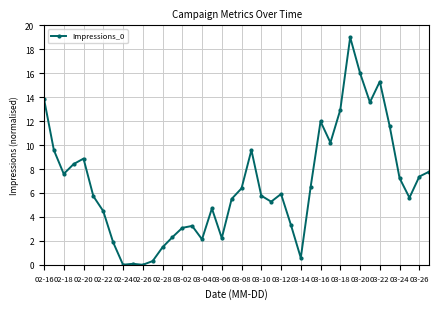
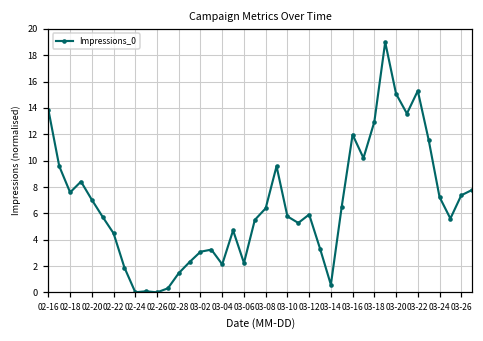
  {
    "02-16": 13.9,
    "02-18": 7.6,
-   "02-20": 8.9,
+   "02-20": 7.0,
    "02-22": 4.5,
    "02-24": 0.0,
    "02-26": 0.0,
    "02-28": 1.5,
    "03-02": 3.1,
    "03-04": 2.1,
    "03-06": 2.2,
    "03-08": 6.4,
    "03-10": 5.8,
    "03-12": 5.9,
    "03-14": 0.6,
    "03-16": 12.0,
    "03-18": 12.9,
-   "03-20": 16.0,
+   "03-20": 15.1,
    "03-22": 15.3,
    "03-24": 7.2,
    "03-26": 7.4
  }
